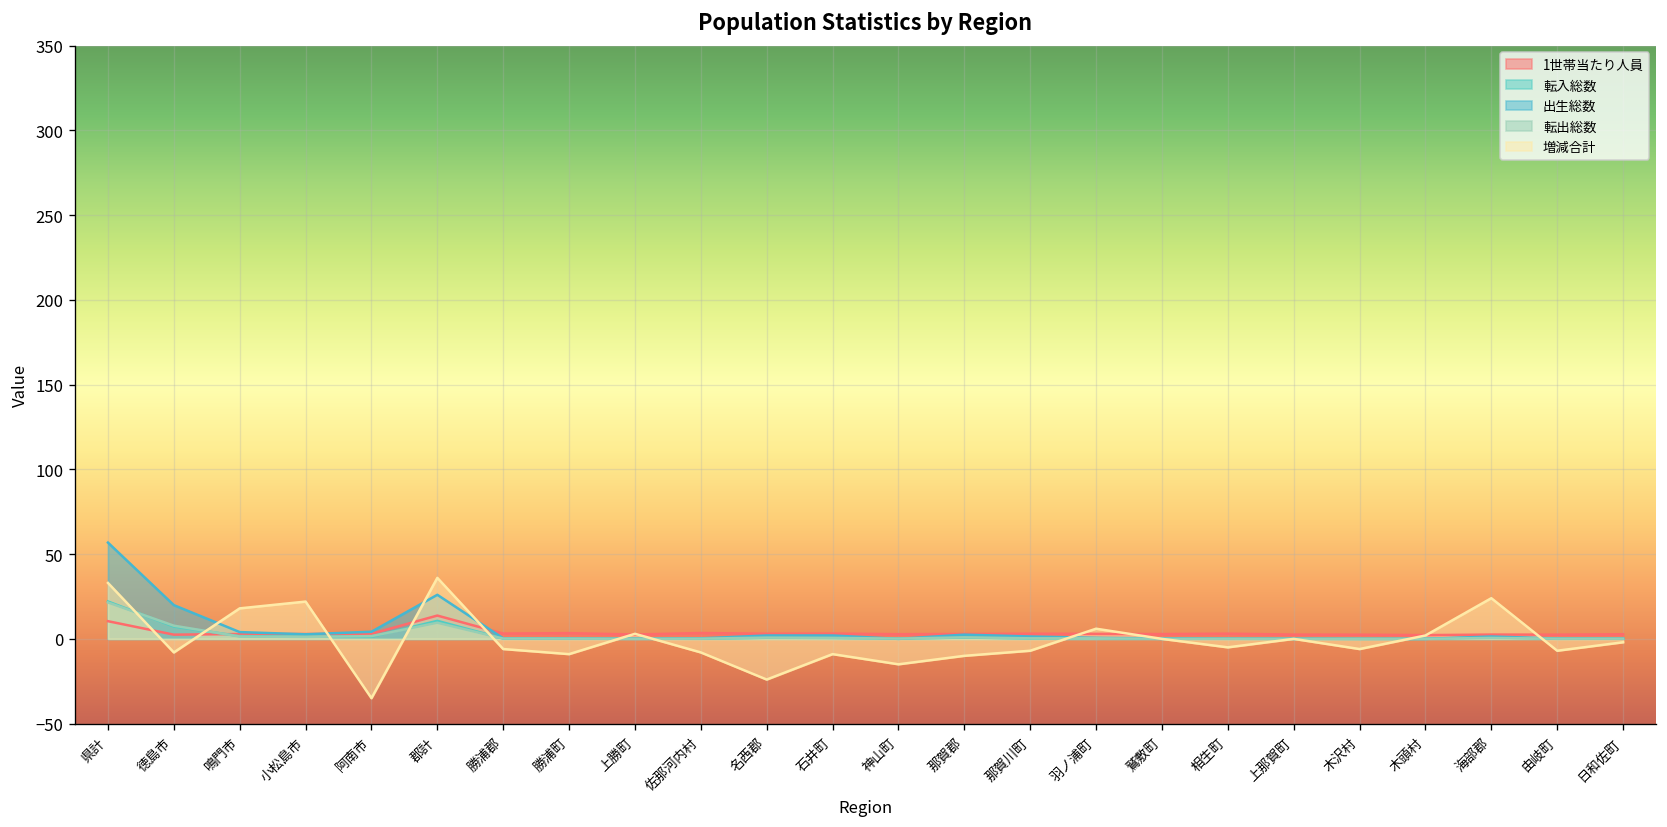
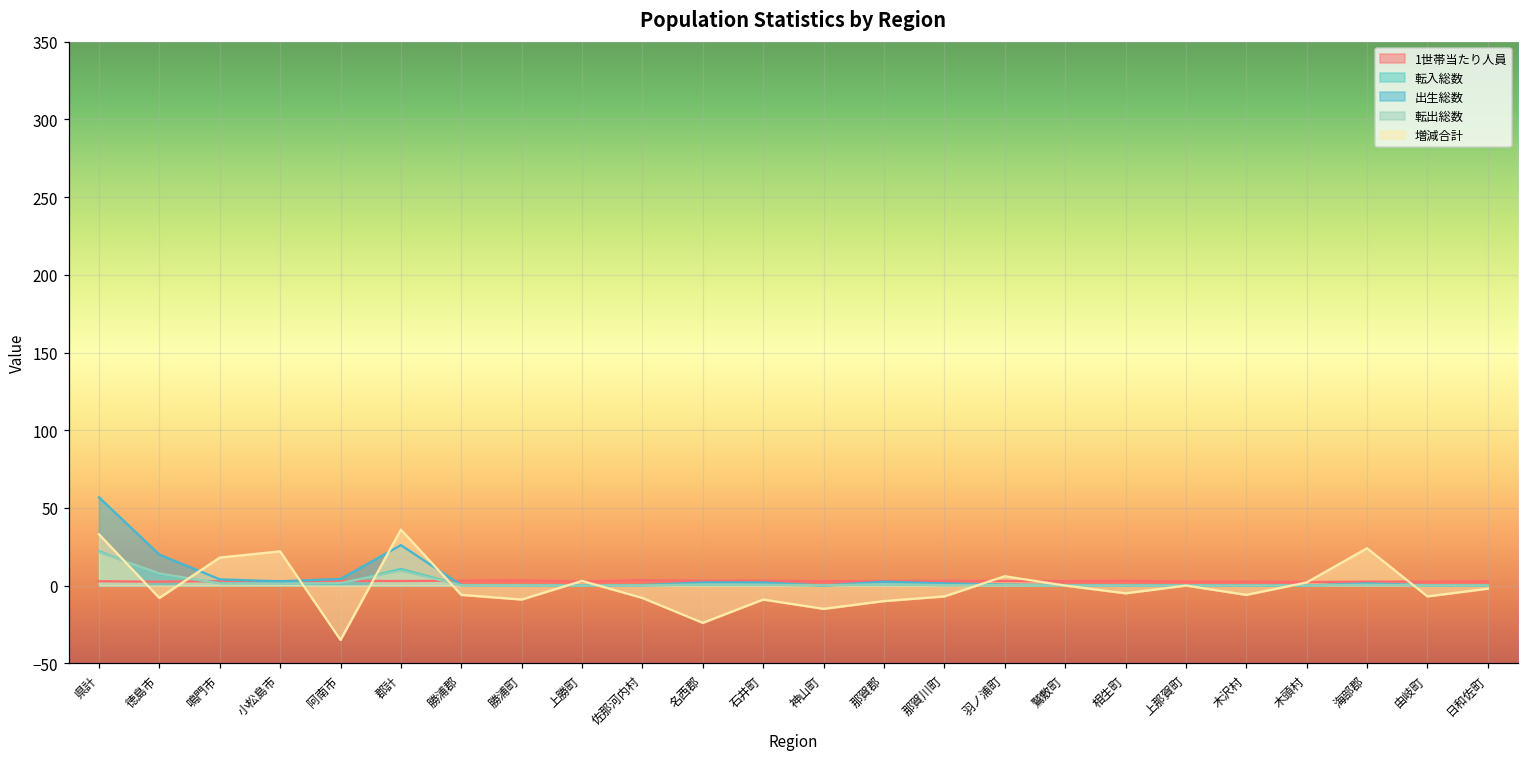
  {
    "1世帯当たり人員": {
-     "県計": 10,
+     "県計": 3,
      "徳島市": 2,
-     "郡計": 14,
+     "郡計": 3,
      "勝浦郡": 3,
      "勝浦町": 3,
      "佐那河内村": 3,
      "神山町": 3,
      "羽ノ浦町": 3,
      "鷲敷町": 3,
      "相生町": 3,
      "上那賀町": 3,
      "木沢村": 2,
      "由岐町": 2,
      "日和佐町": 3
    }
  }
